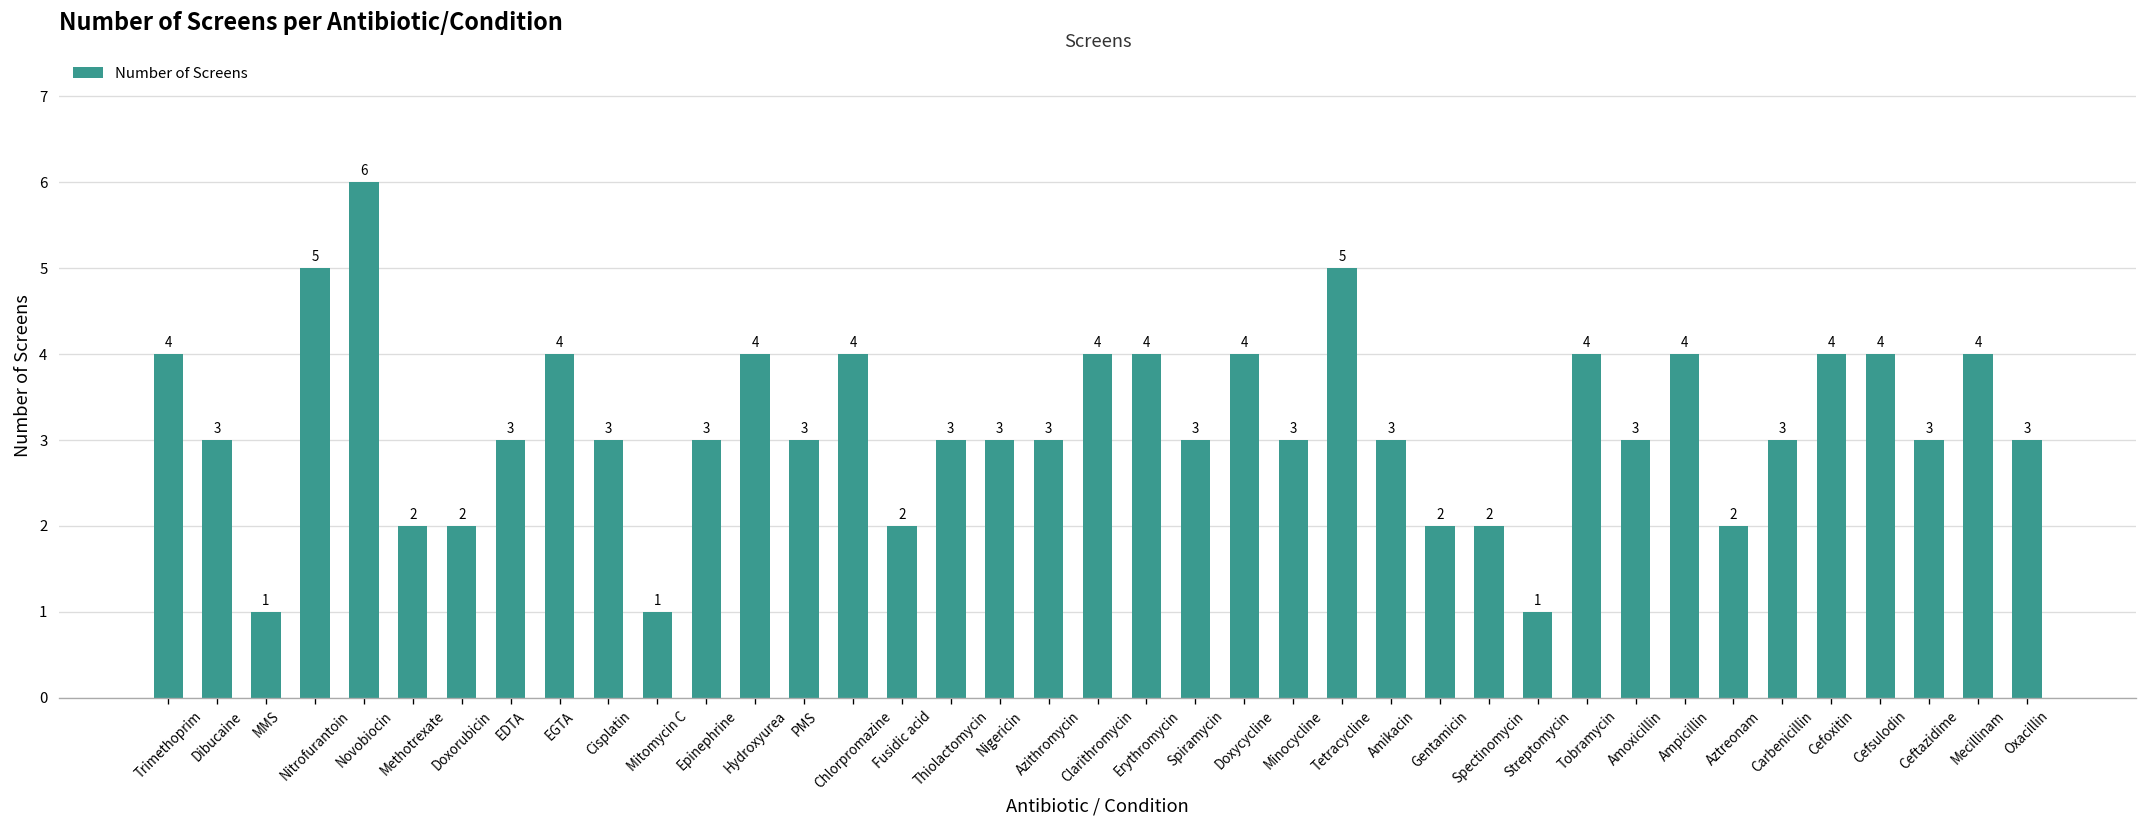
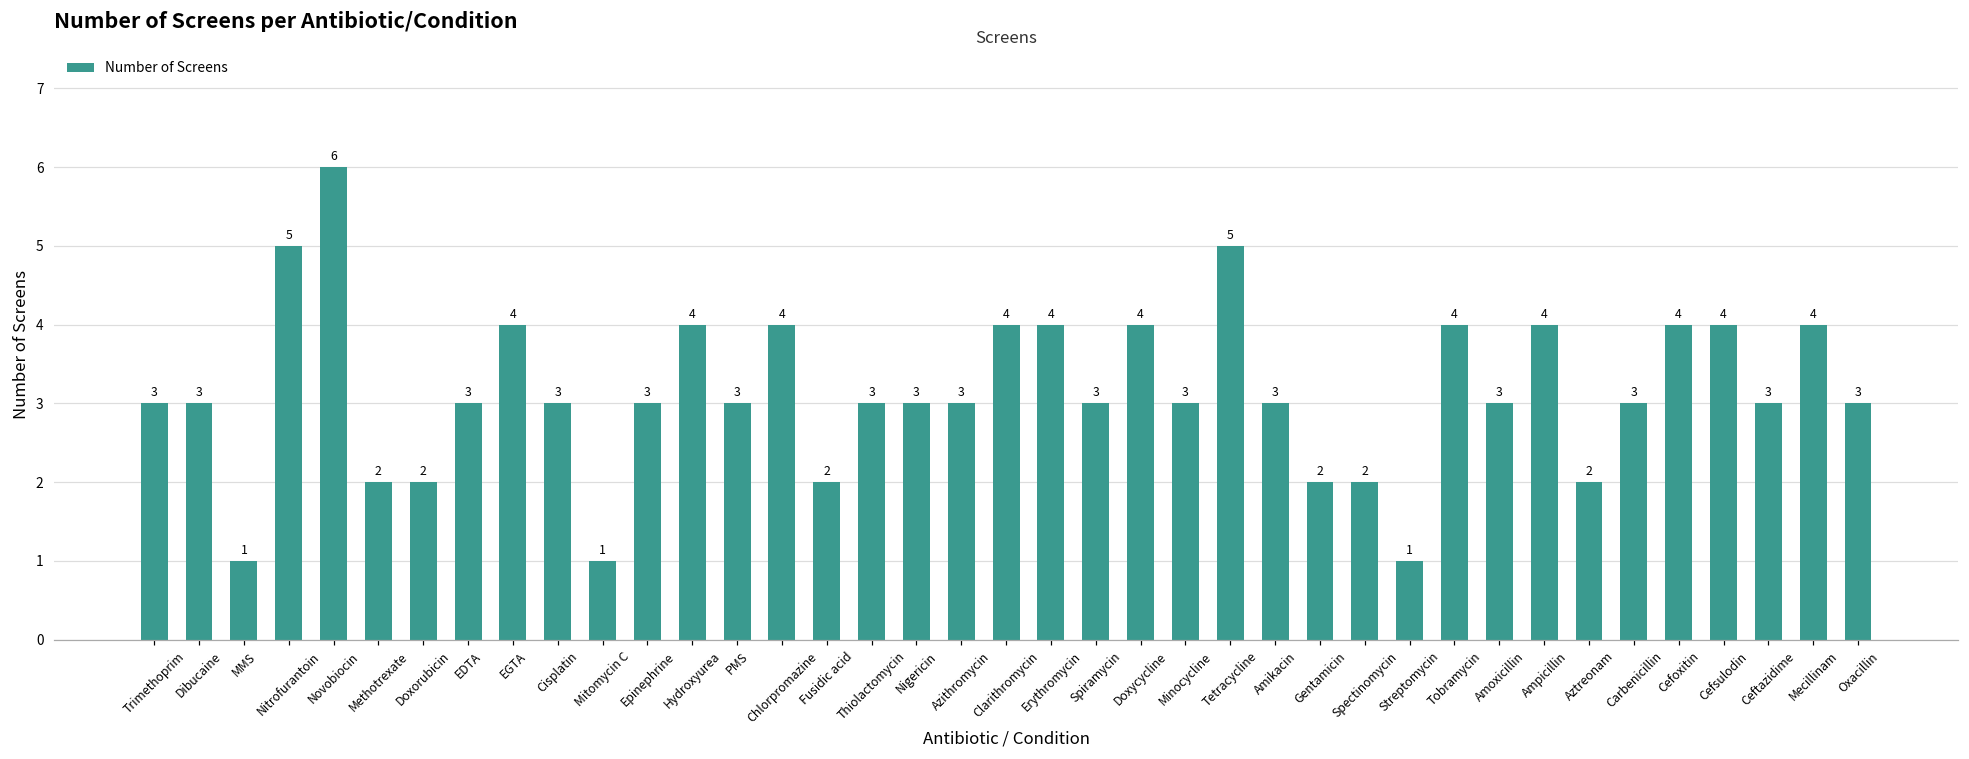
  {
-   "Trimethoprim": 4,
+   "Trimethoprim": 3,
    "Dibucaine": 3,
    "MMS": 1,
    "Nitrofurantoin": 5,
    "Novobiocin": 6,
    "Methotrexate": 2,
    "Doxorubicin": 2,
    "EDTA": 3,
    "EGTA": 4,
    "Cisplatin": 3,
    "Mitomycin C": 1,
    "Epinephrine": 3,
    "Hydroxyurea": 4,
    "PMS": 3,
    "Chlorpromazine": 4,
    "Fusidic acid": 2,
    "Thiolactomycin": 3,
    "Nigericin": 3,
    "Azithromycin": 3,
    "Clarithromycin": 4,
    "Erythromycin": 4,
    "Spiramycin": 3,
    "Doxycycline": 4,
    "Minocycline": 3,
    "Tetracycline": 5,
    "Amikacin": 3,
    "Gentamicin": 2,
    "Spectinomycin": 2,
    "Streptomycin": 1,
    "Tobramycin": 4,
    "Amoxicillin": 3,
    "Ampicillin": 4,
    "Aztreonam": 2,
    "Carbenicillin": 3,
    "Cefoxitin": 4,
    "Cefsulodin": 4,
    "Ceftazidime": 3,
    "Mecillinam": 4,
    "Oxacillin": 3
  }
